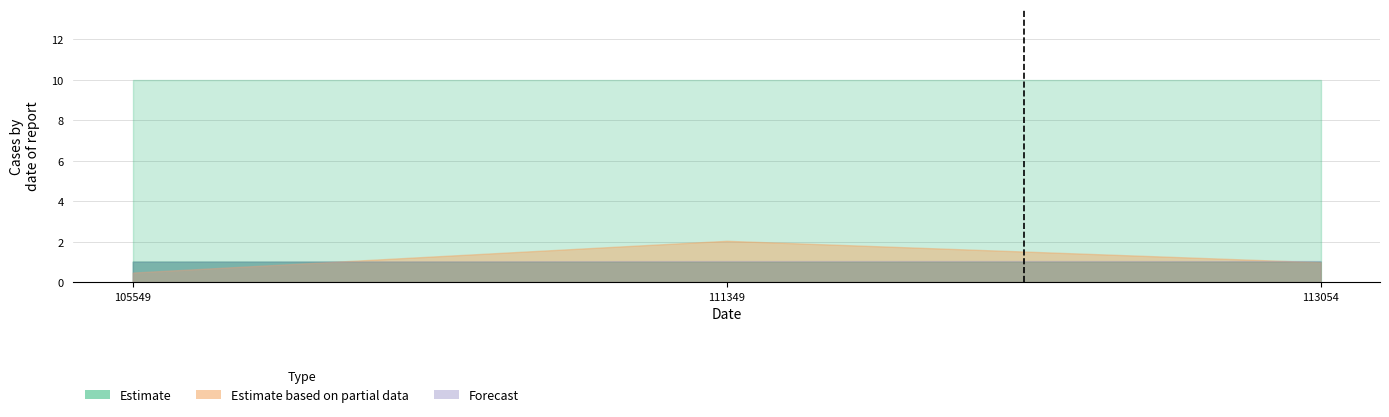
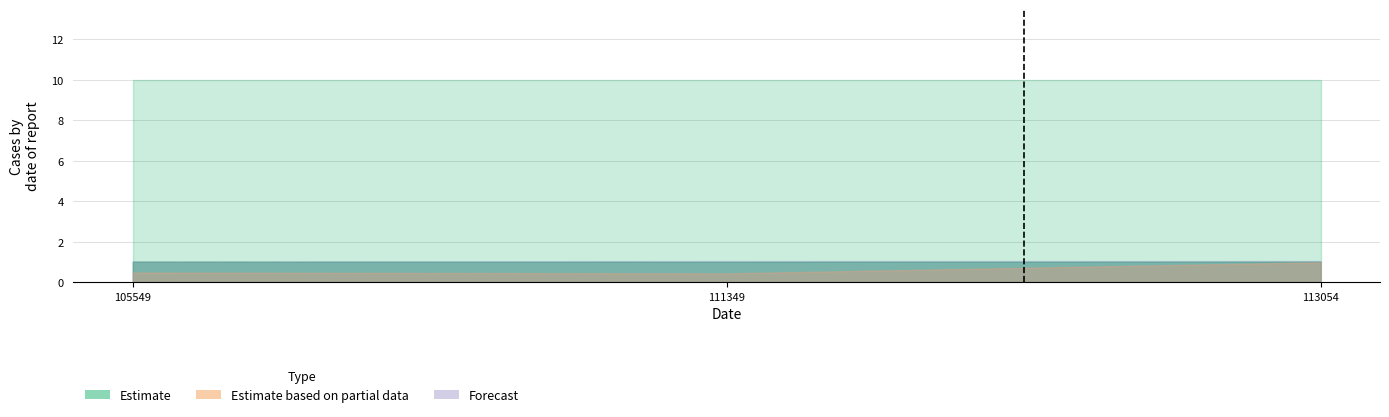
  {
    "Estimate based on partial data": {
      "105549": 0.5,
-     "111349": 2.0
+     "111349": 0.4
    }
  }
